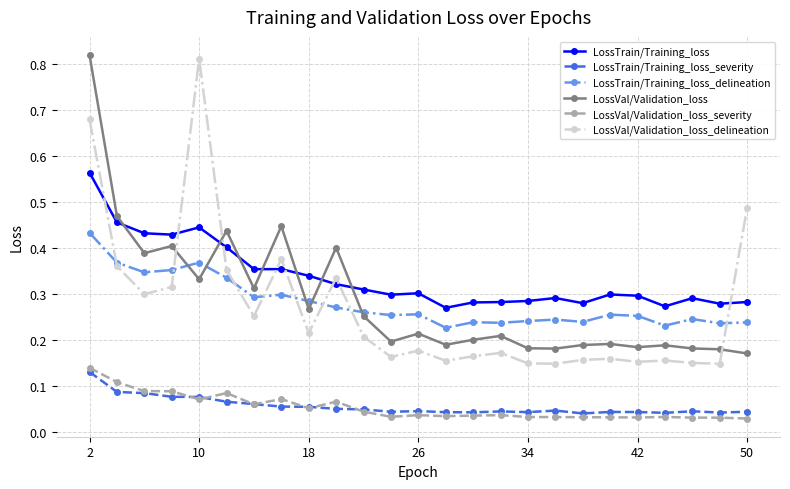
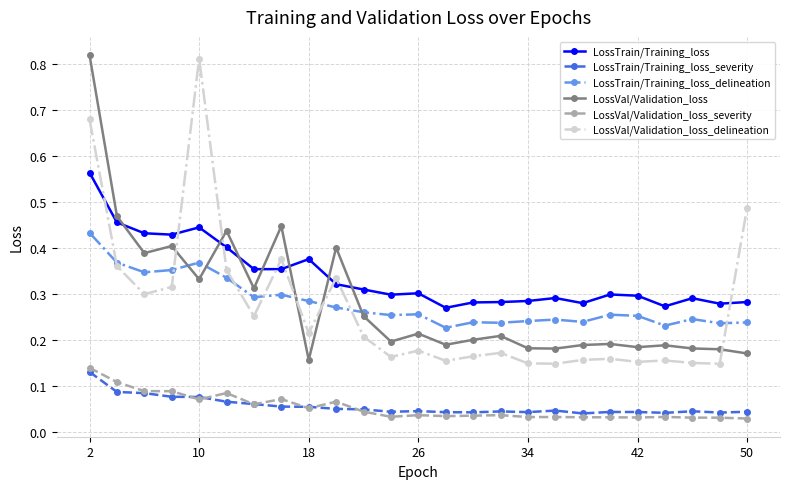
  {
    "LossTrain/Training_loss": {
      "2": 0.56,
      "10": 0.44,
-     "18": 0.34,
+     "18": 0.38,
      "26": 0.30,
      "34": 0.28,
      "42": 0.30,
      "50": 0.28
    },
    "LossVal/Validation_loss": {
      "2": 0.82,
      "10": 0.33,
-     "18": 0.27,
+     "18": 0.16,
      "26": 0.21,
      "34": 0.18,
      "42": 0.18,
      "50": 0.17
    },
    "LossVal/Validation_loss_severity": {
      "2": 0.14,
      "26": 0.04,
      "34": 0.03,
      "42": 0.03,
      "50": 0.03
    },
    "LossVal/Validation_loss_delineation": {
      "2": 0.68,
      "10": 0.81,
      "18": 0.22,
      "26": 0.18,
      "34": 0.15,
      "42": 0.15,
      "50": 0.49
    }
  }
